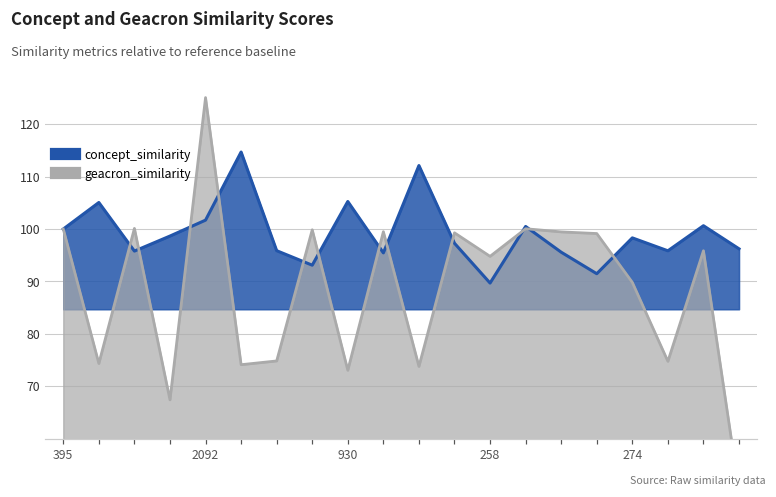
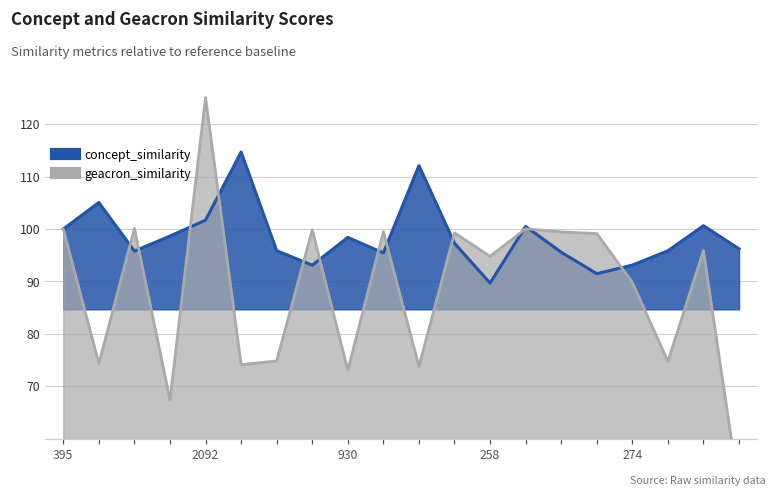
  {
    "concept_similarity": {
      "2092": 102,
-     "930": 105,
+     "930": 98,
      "258": 90,
-     "274": 98
+     "274": 93
    },
    "geacron_similarity": {
      "2092": 125,
      "930": 73,
      "258": 95,
      "274": 90
    }
  }
